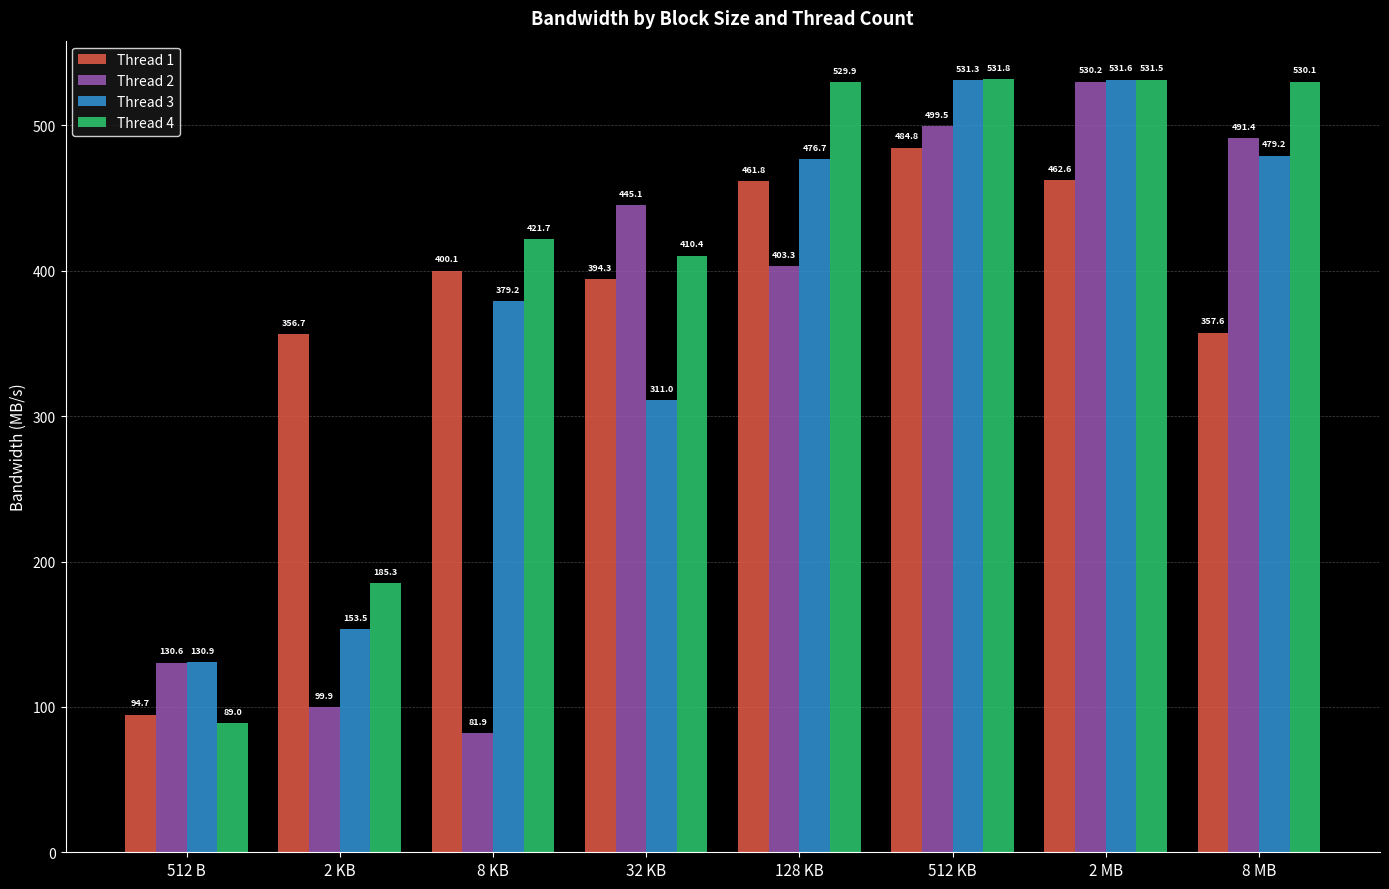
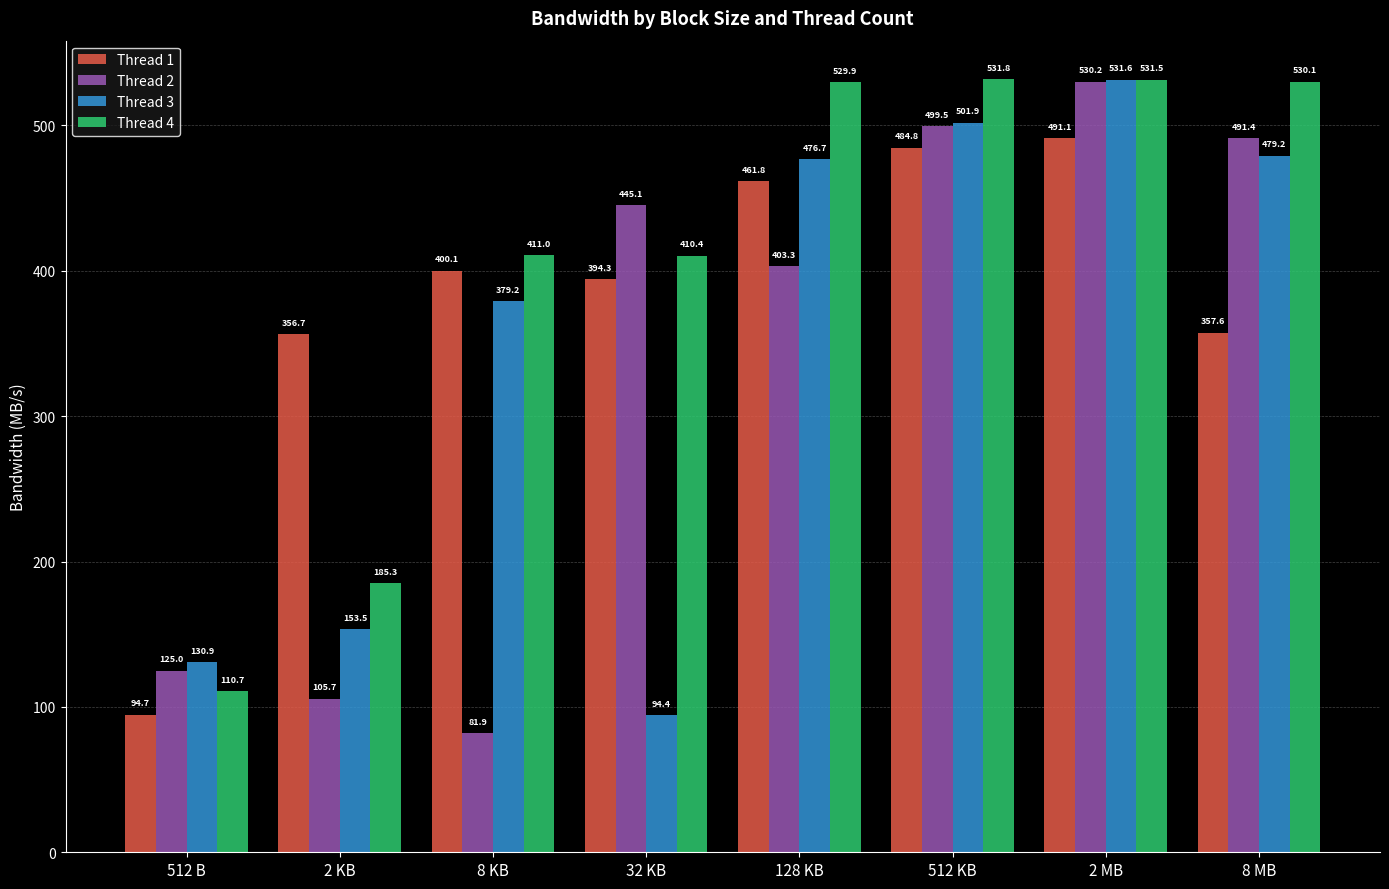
  {
    "Thread 1": {
      "512 B": 94.7,
      "2 KB": 356.7,
      "8 KB": 400.1,
      "32 KB": 394.3,
      "128 KB": 461.8,
      "512 KB": 484.8,
-     "2 MB": 462.6,
+     "2 MB": 491.1,
      "8 MB": 357.6
    },
    "Thread 2": {
-     "512 B": 130.6,
-     "2 KB": 99.9,
+     "512 B": 125.0,
+     "2 KB": 105.7,
      "8 KB": 81.9,
      "32 KB": 445.1,
      "128 KB": 403.3,
      "512 KB": 499.5,
      "2 MB": 530.2,
      "8 MB": 491.4
    },
    "Thread 3": {
      "512 B": 130.9,
      "2 KB": 153.5,
      "8 KB": 379.2,
-     "32 KB": 311.0,
+     "32 KB": 94.4,
      "128 KB": 476.7,
-     "512 KB": 531.3,
+     "512 KB": 501.9,
      "2 MB": 531.6,
      "8 MB": 479.2
    },
    "Thread 4": {
-     "512 B": 89.0,
+     "512 B": 110.7,
      "2 KB": 185.3,
-     "8 KB": 421.7,
+     "8 KB": 411.0,
      "32 KB": 410.4,
      "128 KB": 529.9,
      "512 KB": 531.8,
      "2 MB": 531.5,
      "8 MB": 530.1
    }
  }
